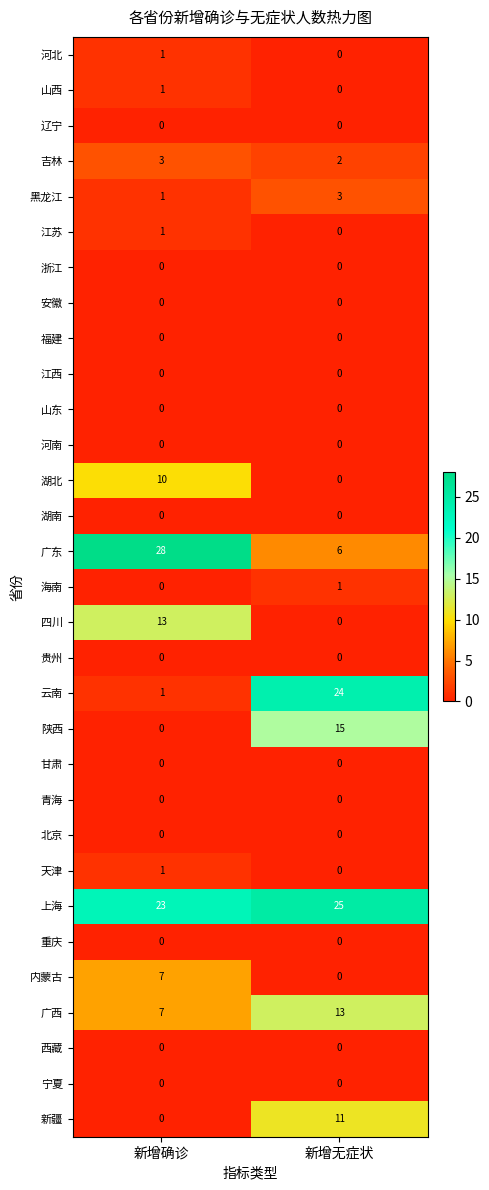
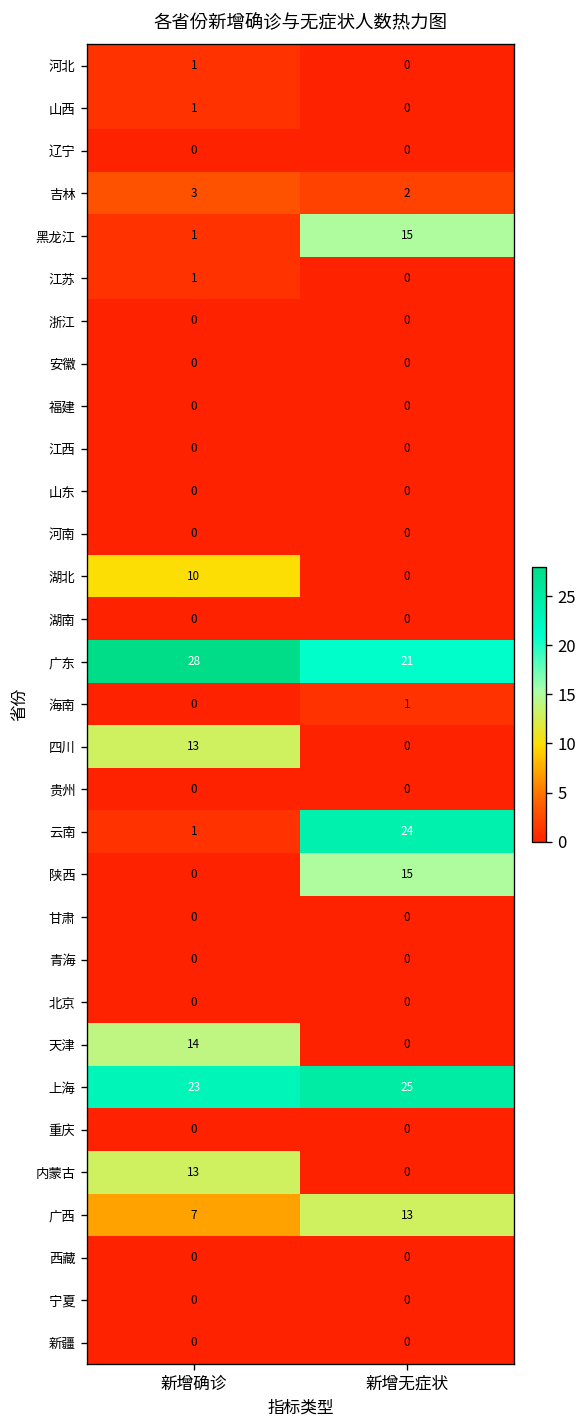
  {
    "河北": {
      "新增确诊": 1,
      "新增无症状": 0
    },
    "山西": {
      "新增确诊": 1,
      "新增无症状": 0
    },
    "辽宁": {
      "新增确诊": 0,
      "新增无症状": 0
    },
    "吉林": {
      "新增确诊": 3,
      "新增无症状": 2
    },
    "黑龙江": {
      "新增确诊": 1,
-     "新增无症状": 3
+     "新增无症状": 15
    },
    "江苏": {
      "新增确诊": 1,
      "新增无症状": 0
    },
    "浙江": {
      "新增确诊": 0,
      "新增无症状": 0
    },
    "安徽": {
      "新增确诊": 0,
      "新增无症状": 0
    },
    "福建": {
      "新增确诊": 0,
      "新增无症状": 0
    },
    "江西": {
      "新增确诊": 0,
      "新增无症状": 0
    },
    "山东": {
      "新增确诊": 0,
      "新增无症状": 0
    },
    "河南": {
      "新增确诊": 0,
      "新增无症状": 0
    },
    "湖北": {
      "新增确诊": 10,
      "新增无症状": 0
    },
    "湖南": {
      "新增确诊": 0,
      "新增无症状": 0
    },
    "广东": {
      "新增确诊": 28,
-     "新增无症状": 6
+     "新增无症状": 21
    },
    "海南": {
      "新增确诊": 0,
      "新增无症状": 1
    },
    "四川": {
      "新增确诊": 13,
      "新增无症状": 0
    },
    "贵州": {
      "新增确诊": 0,
      "新增无症状": 0
    },
    "云南": {
      "新增确诊": 1,
      "新增无症状": 24
    },
    "陕西": {
      "新增确诊": 0,
      "新增无症状": 15
    },
    "甘肃": {
      "新增确诊": 0,
      "新增无症状": 0
    },
    "青海": {
      "新增确诊": 0,
      "新增无症状": 0
    },
    "北京": {
      "新增确诊": 0,
      "新增无症状": 0
    },
    "天津": {
-     "新增确诊": 1,
+     "新增确诊": 14,
      "新增无症状": 0
    },
    "上海": {
      "新增确诊": 23,
      "新增无症状": 25
    },
    "重庆": {
      "新增确诊": 0,
      "新增无症状": 0
    },
    "内蒙古": {
-     "新增确诊": 7,
+     "新增确诊": 13,
      "新增无症状": 0
    },
    "广西": {
      "新增确诊": 7,
      "新增无症状": 13
    },
    "西藏": {
      "新增确诊": 0,
      "新增无症状": 0
    },
    "宁夏": {
      "新增确诊": 0,
      "新增无症状": 0
    },
    "新疆": {
      "新增确诊": 0,
-     "新增无症状": 11
+     "新增无症状": 0
    }
  }
